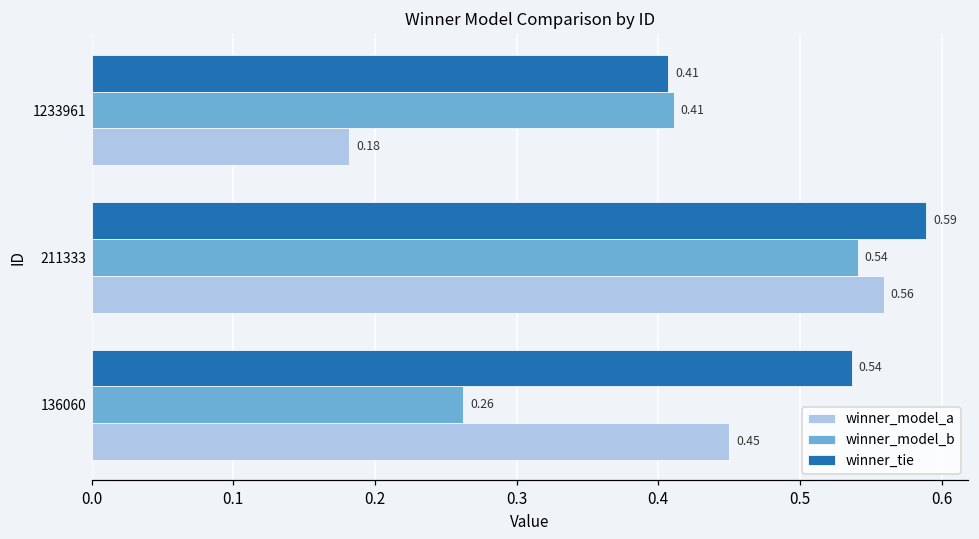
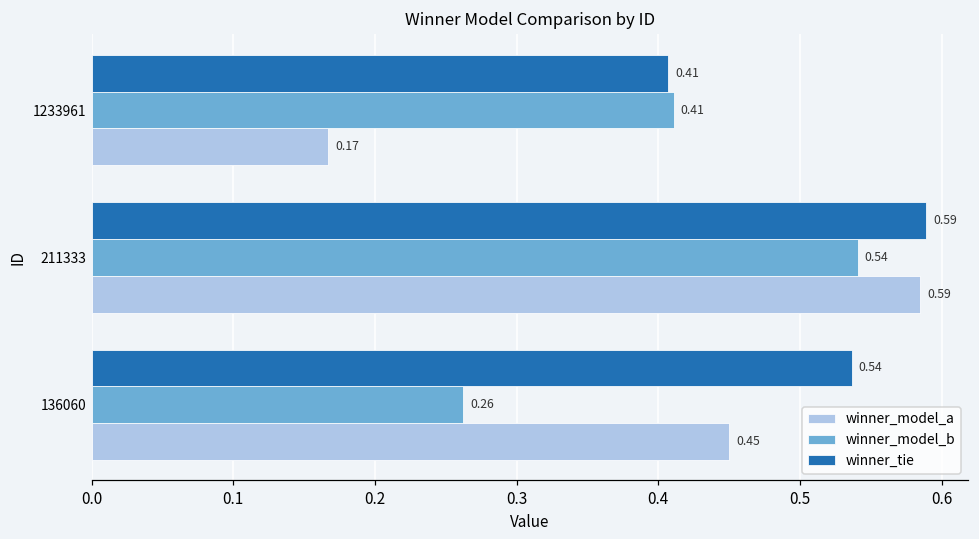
  {
    "winner_model_a": {
-     "1233961": 0.18,
-     "211333": 0.56,
+     "1233961": 0.17,
+     "211333": 0.59,
      "136060": 0.45
    },
    "winner_model_b": {
      "1233961": 0.41,
      "211333": 0.54,
      "136060": 0.26
    },
    "winner_tie": {
      "1233961": 0.41,
      "211333": 0.59,
      "136060": 0.54
    }
  }
